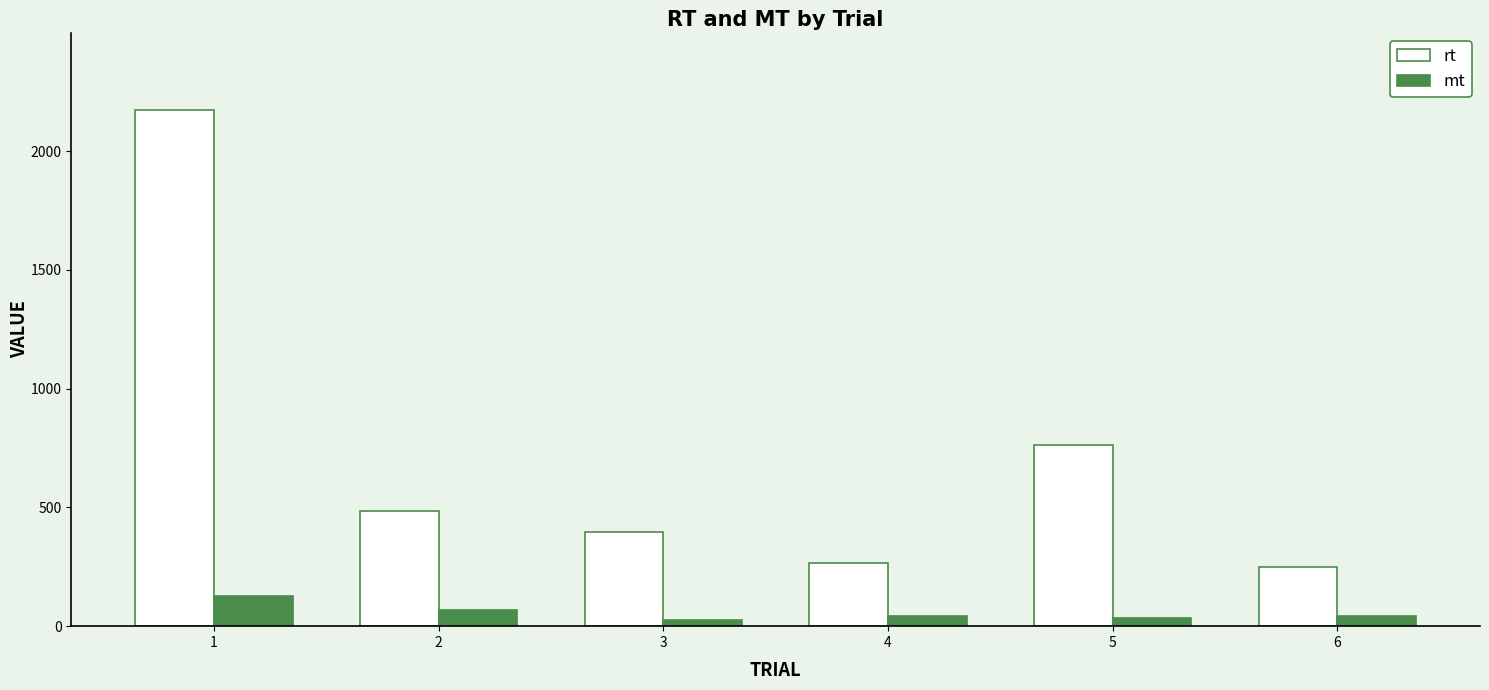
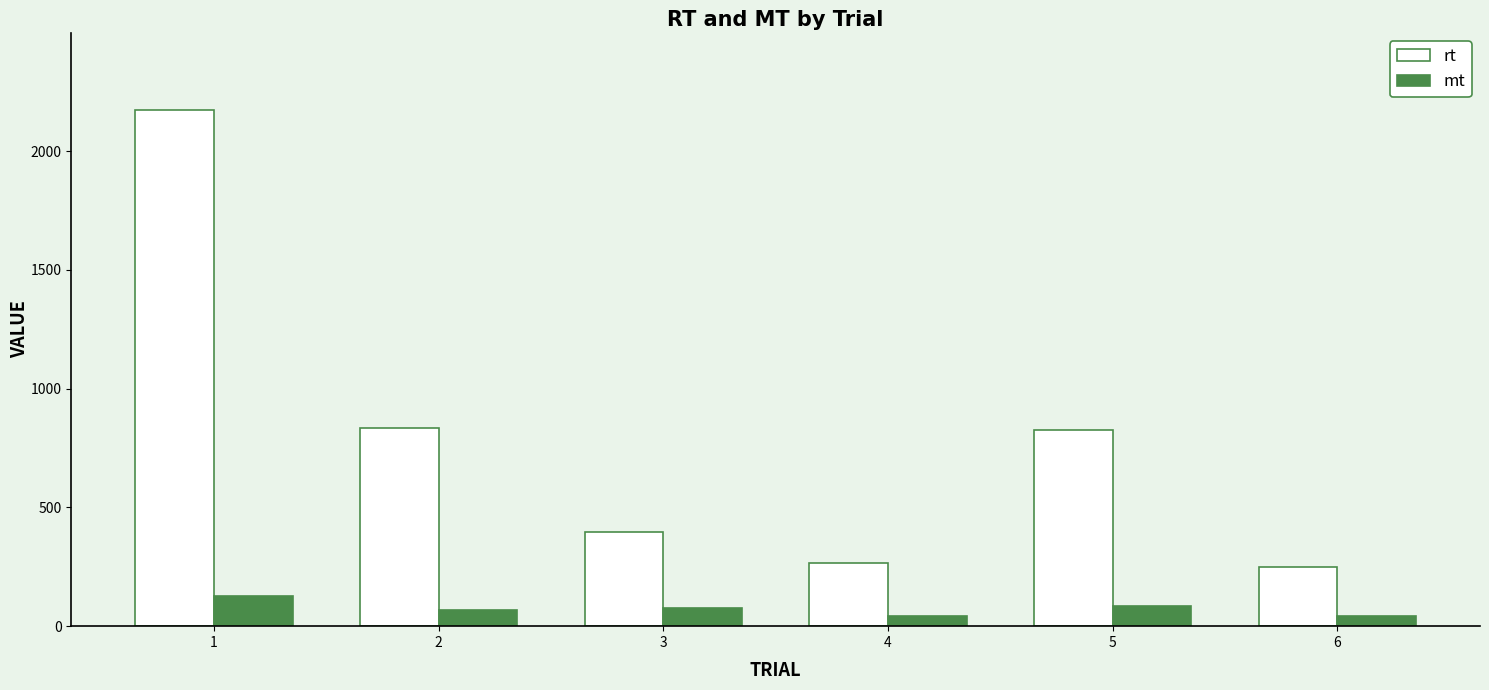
  {
    "rt": {
      "1": 2170,
-     "2": 480,
+     "2": 840,
      "3": 400,
      "4": 270,
-     "5": 760,
+     "5": 830,
      "6": 250
    },
    "mt": {
      "1": 130,
      "2": 70,
-     "3": 30,
+     "3": 80,
      "4": 40,
-     "5": 40,
+     "5": 80,
      "6": 40
    }
  }
